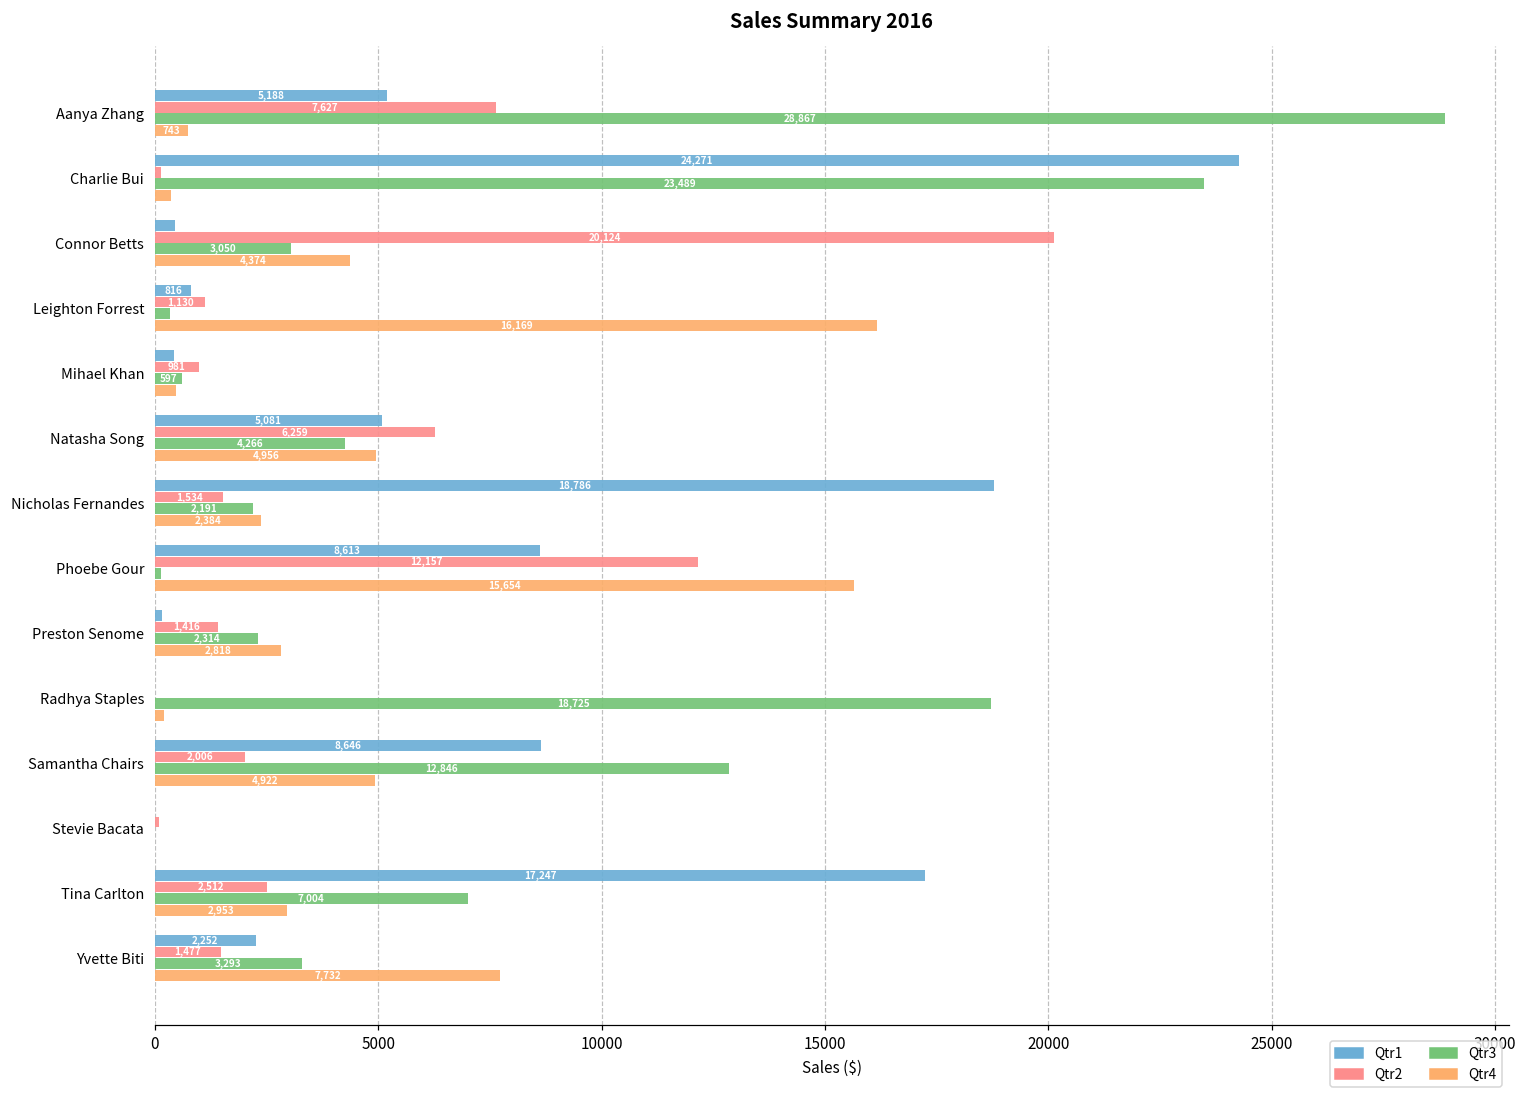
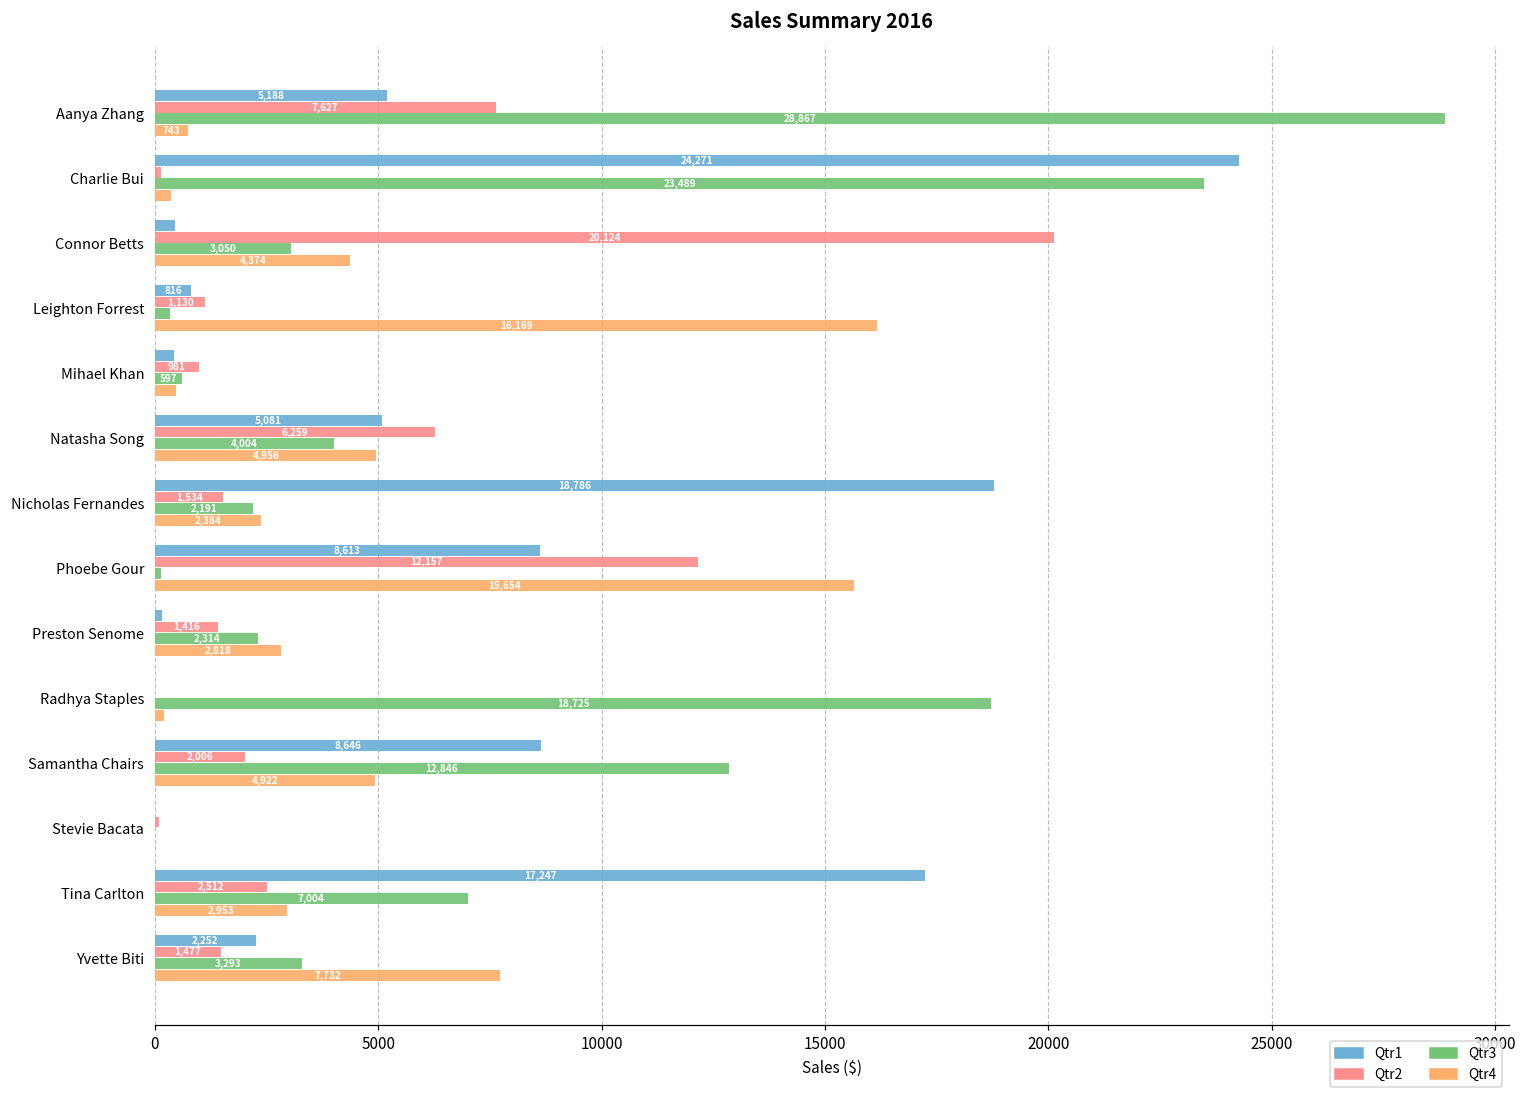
  {
    "Qtr1": {
      "Aanya Zhang": "5,188",
      "Charlie Bui": "24,271",
      "Leighton Forrest": "816",
      "Natasha Song": "5,081",
      "Nicholas Fernandes": "18,786",
      "Phoebe Gour": "8,613",
      "Samantha Chairs": "8,646",
      "Tina Carlton": "17,247",
      "Yvette Biti": "2,252"
    },
    "Qtr3": {
      "Aanya Zhang": "28,867",
      "Charlie Bui": "23,489",
      "Connor Betts": "3,050",
      "Mihael Khan": "597",
-     "Natasha Song": "4,266",
+     "Natasha Song": "4,004",
      "Nicholas Fernandes": "2,191",
      "Preston Senome": "2,314",
      "Radhya Staples": "18,725",
      "Samantha Chairs": "12,846",
      "Tina Carlton": "7,004",
      "Yvette Biti": "3,293"
    }
  }
